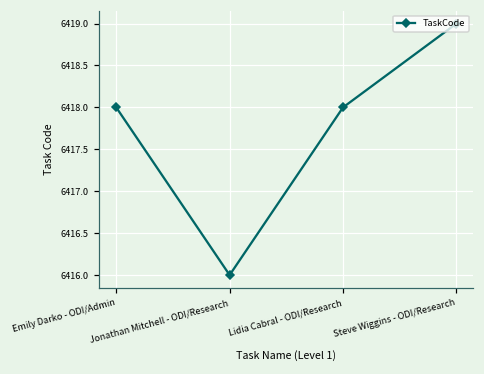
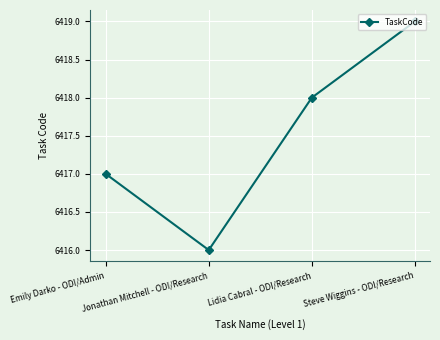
  {
-   "Emily Darko - ODI/Admin": 6418,
+   "Emily Darko - ODI/Admin": 6417,
    "Jonathan Mitchell - ODI/Research": 6416,
    "Lidia Cabral - ODI/Research": 6418
  }
